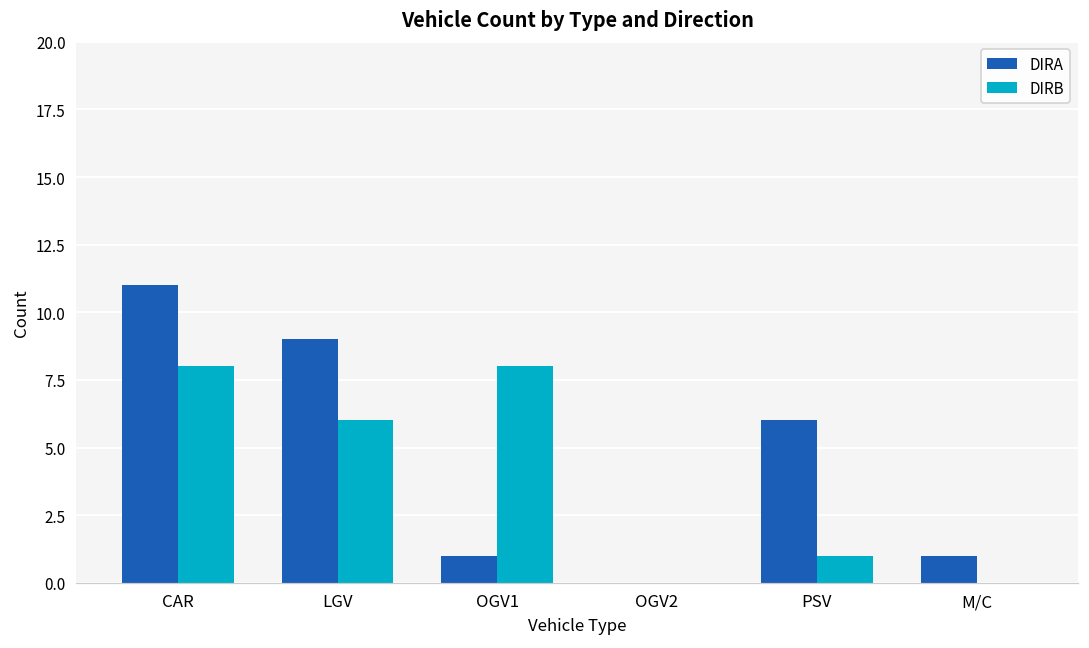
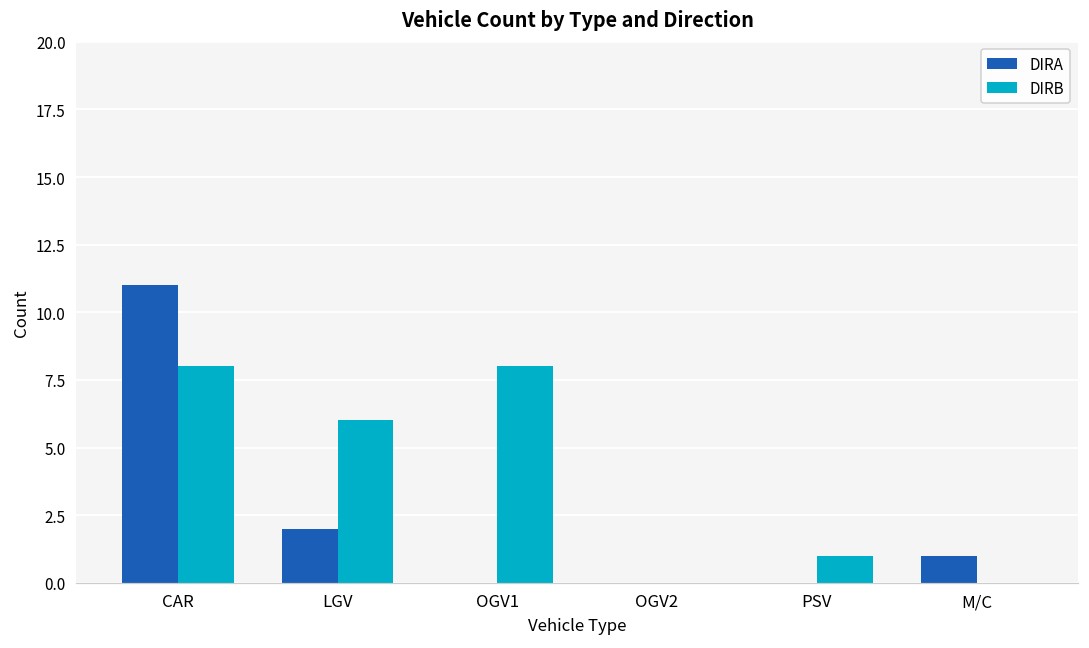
  {
    "DIRA": {
      "CAR": 11,
-     "LGV": 9,
-     "OGV1": 1,
+     "LGV": 2,
+     "OGV1": 0,
      "OGV2": 0,
-     "PSV": 6,
+     "PSV": 0,
      "M/C": 1
    },
    "DIRB": {
      "CAR": 8,
      "LGV": 6,
      "OGV1": 8,
      "OGV2": 0,
      "PSV": 1,
      "M/C": 0
    }
  }
